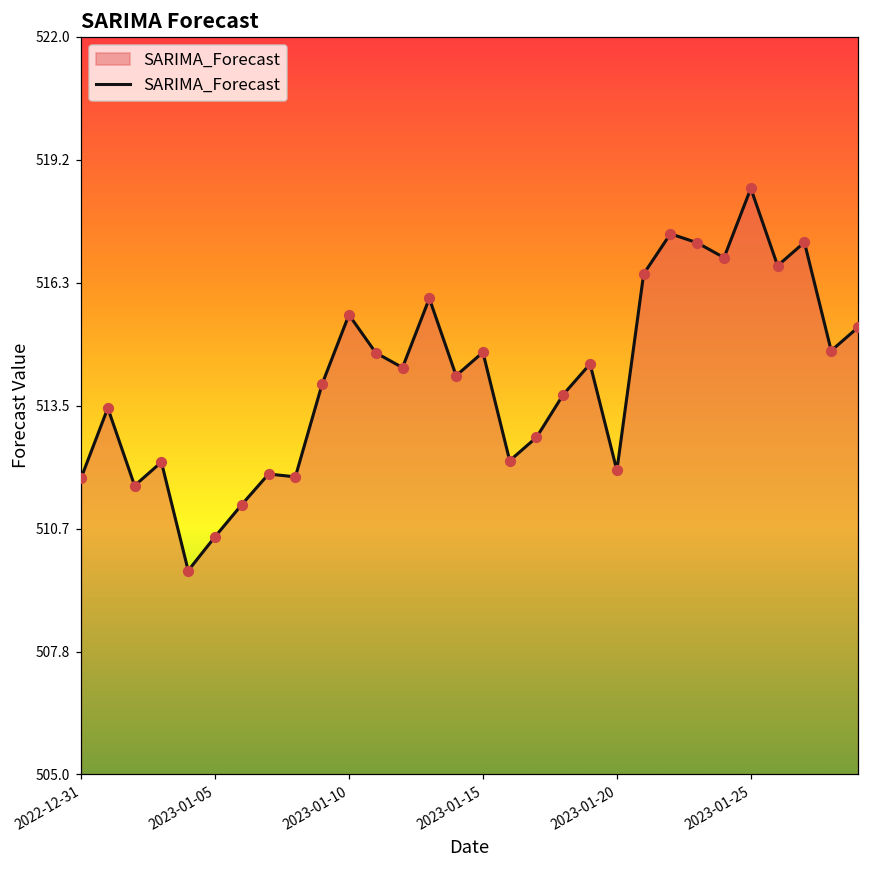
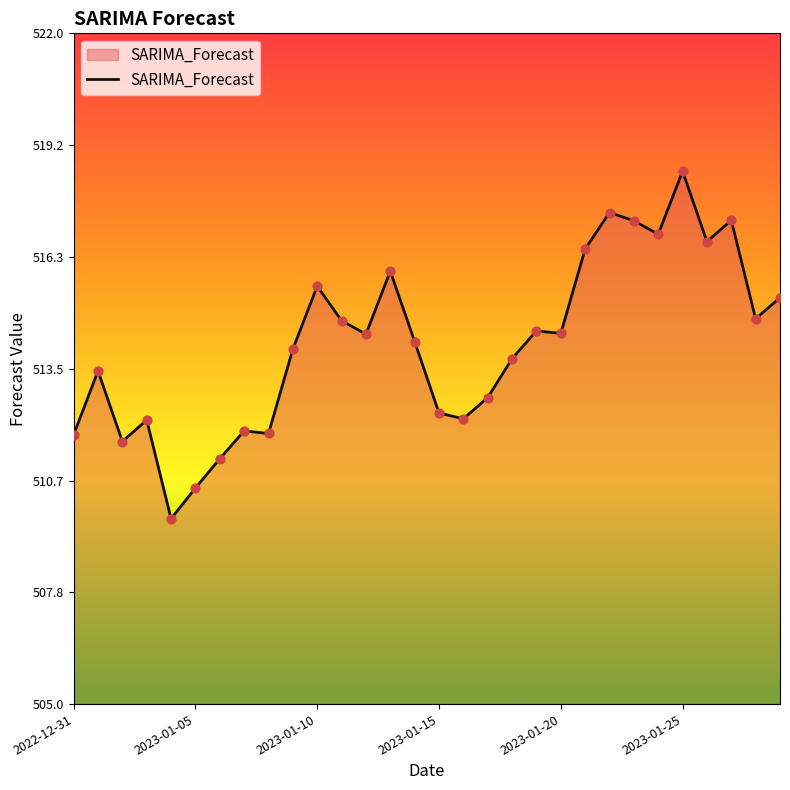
  {
    "2022-12-31": 511.8,
    "2023-01-05": 510.5,
    "2023-01-10": 515.6,
-   "2023-01-15": 514.7,
-   "2023-01-20": 512.0,
+   "2023-01-15": 512.4,
+   "2023-01-20": 514.4,
    "2023-01-25": 518.5
  }
